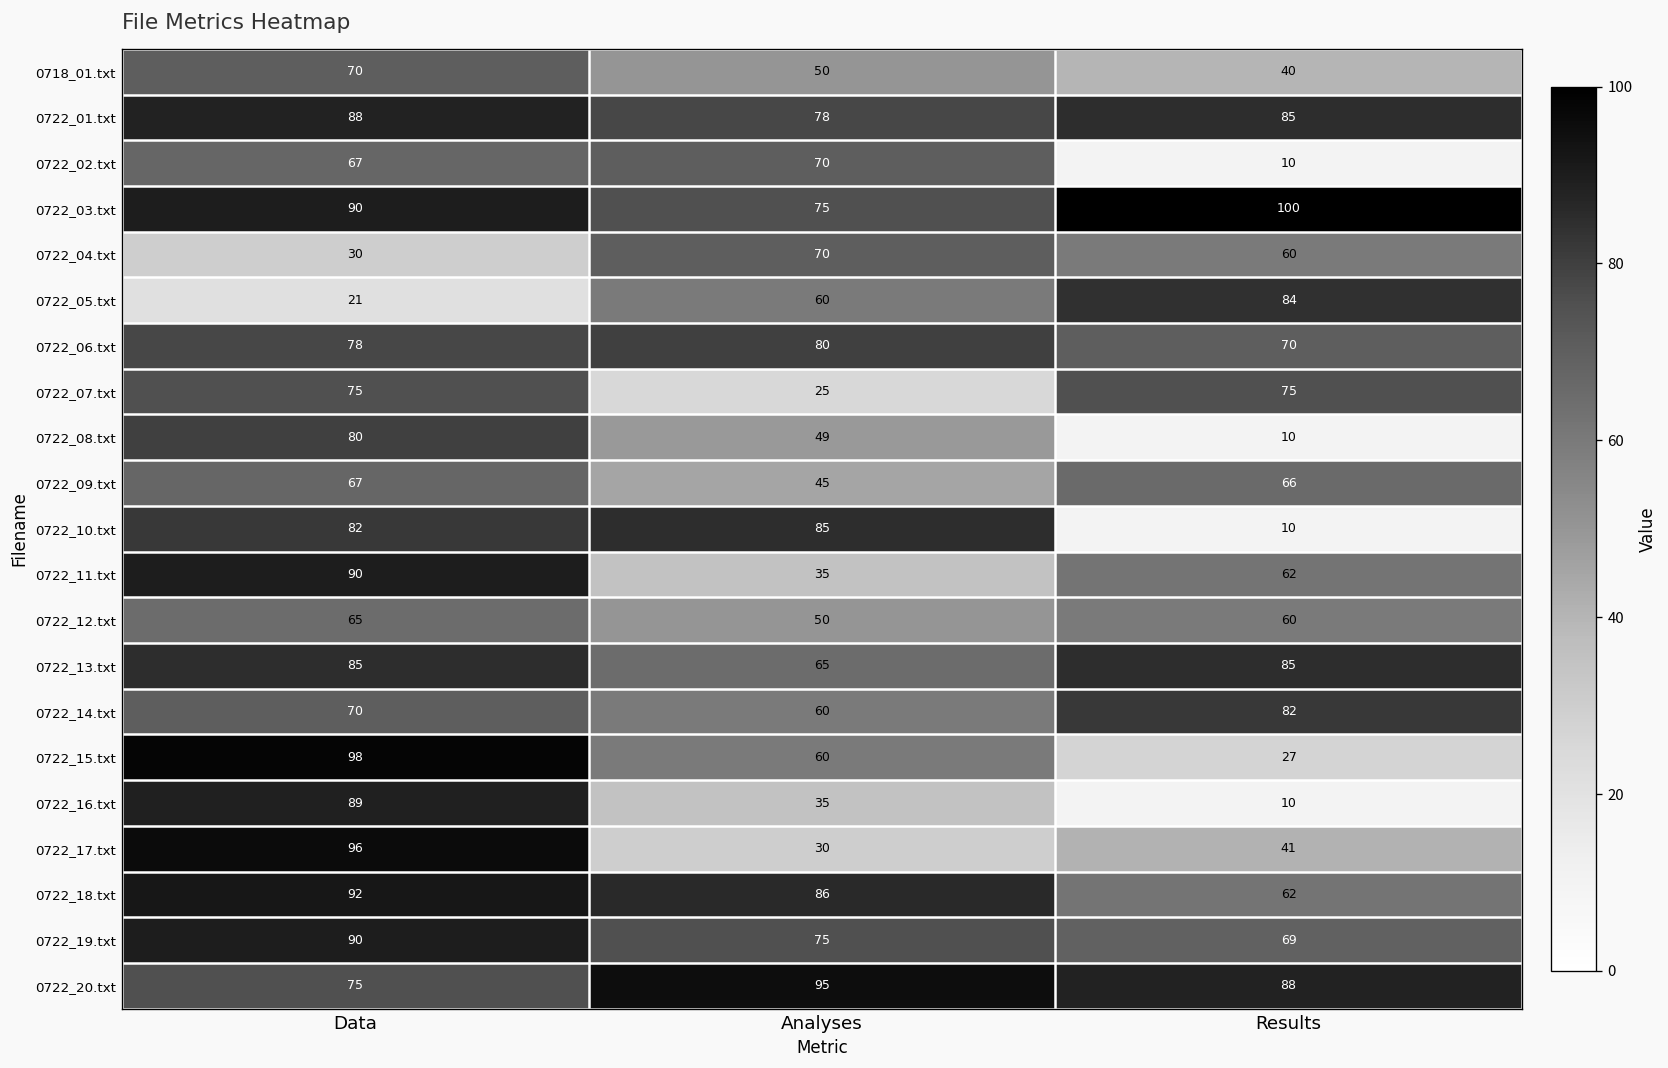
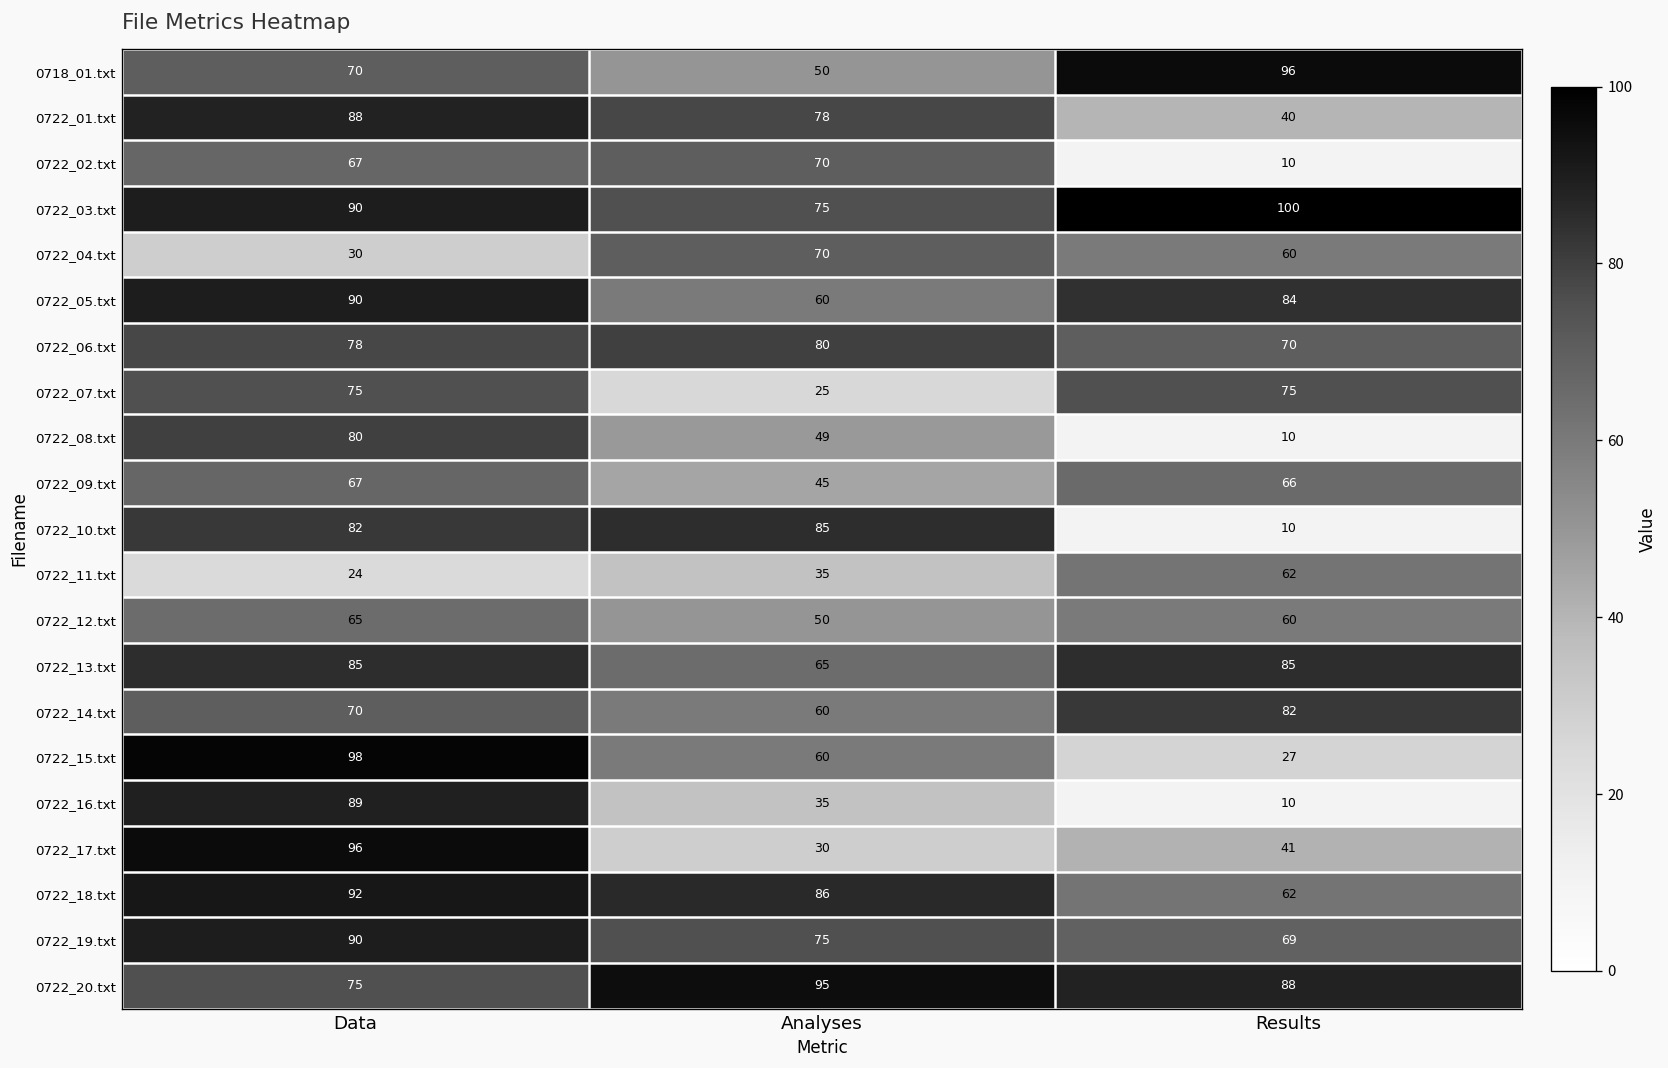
  {
    "0718_01.txt": {
      "Data": 70,
      "Analyses": 50,
-     "Results": 40
+     "Results": 96
    },
    "0722_01.txt": {
      "Data": 88,
      "Analyses": 78,
-     "Results": 85
+     "Results": 40
    },
    "0722_02.txt": {
      "Data": 67,
      "Analyses": 70,
      "Results": 10
    },
    "0722_03.txt": {
      "Data": 90,
      "Analyses": 75,
      "Results": 100
    },
    "0722_04.txt": {
      "Data": 30,
      "Analyses": 70,
      "Results": 60
    },
    "0722_05.txt": {
-     "Data": 21,
+     "Data": 90,
      "Analyses": 60,
      "Results": 84
    },
    "0722_06.txt": {
      "Data": 78,
      "Analyses": 80,
      "Results": 70
    },
    "0722_07.txt": {
      "Data": 75,
      "Analyses": 25,
      "Results": 75
    },
    "0722_08.txt": {
      "Data": 80,
      "Analyses": 49,
      "Results": 10
    },
    "0722_09.txt": {
      "Data": 67,
      "Analyses": 45,
      "Results": 66
    },
    "0722_10.txt": {
      "Data": 82,
      "Analyses": 85,
      "Results": 10
    },
    "0722_11.txt": {
-     "Data": 90,
+     "Data": 24,
      "Analyses": 35,
      "Results": 62
    },
    "0722_12.txt": {
      "Data": 65,
      "Analyses": 50,
      "Results": 60
    },
    "0722_13.txt": {
      "Data": 85,
      "Analyses": 65,
      "Results": 85
    },
    "0722_14.txt": {
      "Data": 70,
      "Analyses": 60,
      "Results": 82
    },
    "0722_15.txt": {
      "Data": 98,
      "Analyses": 60,
      "Results": 27
    },
    "0722_16.txt": {
      "Data": 89,
      "Analyses": 35,
      "Results": 10
    },
    "0722_17.txt": {
      "Data": 96,
      "Analyses": 30,
      "Results": 41
    },
    "0722_18.txt": {
      "Data": 92,
      "Analyses": 86,
      "Results": 62
    },
    "0722_19.txt": {
      "Data": 90,
      "Analyses": 75,
      "Results": 69
    },
    "0722_20.txt": {
      "Data": 75,
      "Analyses": 95,
      "Results": 88
    }
  }
